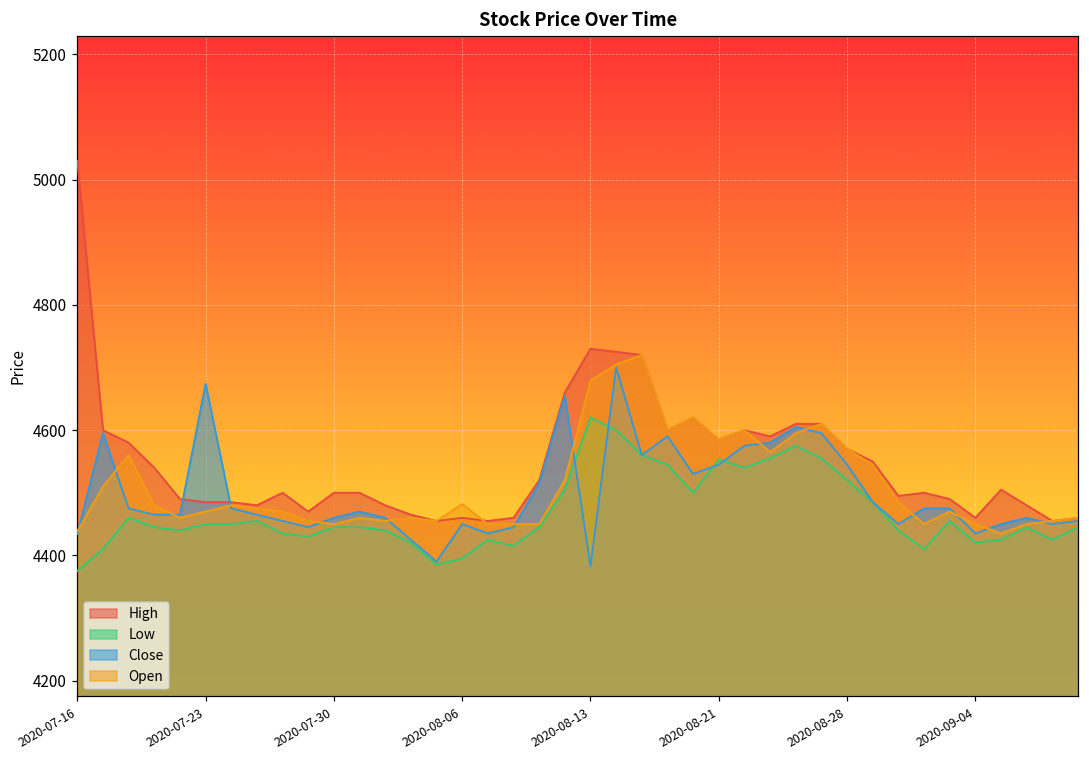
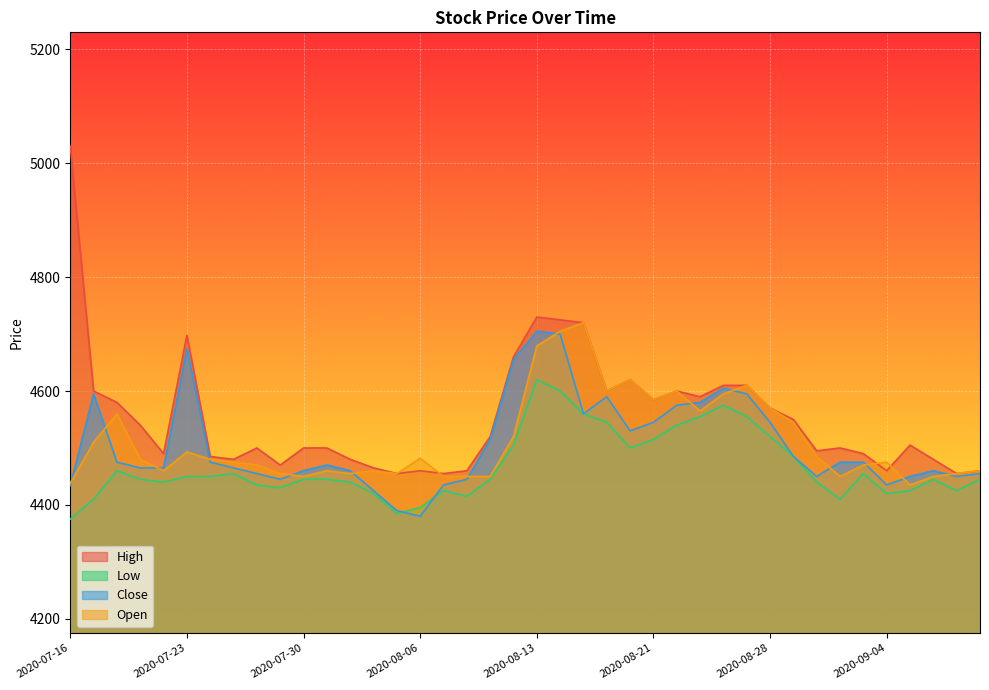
  {
    "High": {
      "2020-07-16": 5030,
-     "2020-07-23": 4490,
+     "2020-07-23": 4700,
      "2020-07-30": 4500,
      "2020-08-06": 4460,
      "2020-08-13": 4730,
      "2020-09-04": 4460
    },
    "Low": {
      "2020-07-16": 4380,
      "2020-07-23": 4450,
      "2020-07-30": 4450,
      "2020-08-06": 4400,
      "2020-08-13": 4620,
-     "2020-08-21": 4550,
+     "2020-08-21": 4520,
      "2020-08-28": 4520,
      "2020-09-04": 4420
    },
    "Close": {
      "2020-07-23": 4670,
      "2020-07-30": 4460,
-     "2020-08-06": 4450,
-     "2020-08-13": 4380,
+     "2020-08-06": 4380,
+     "2020-08-13": 4710,
      "2020-08-21": 4550,
      "2020-08-28": 4550,
      "2020-09-04": 4440
    },
    "Open": {
-     "2020-07-23": 4470,
+     "2020-07-23": 4490,
      "2020-07-30": 4450,
      "2020-08-06": 4480,
      "2020-08-13": 4680,
-     "2020-09-04": 4450
+     "2020-09-04": 4480
    }
  }
